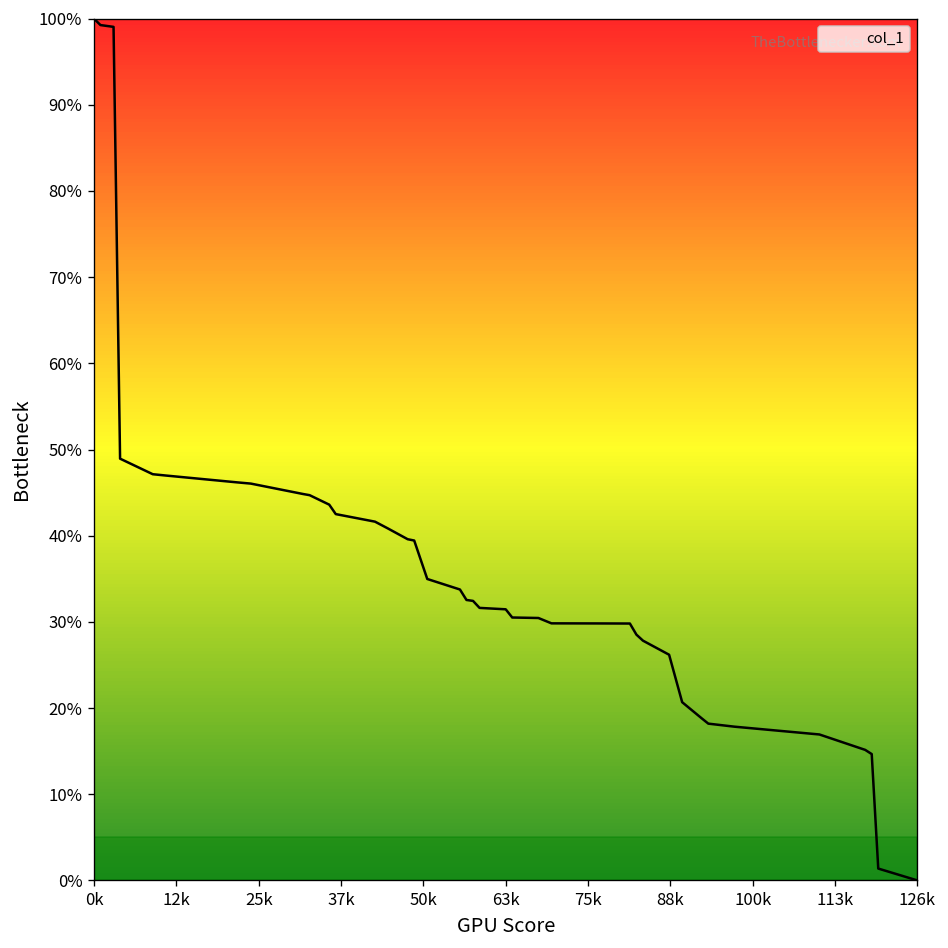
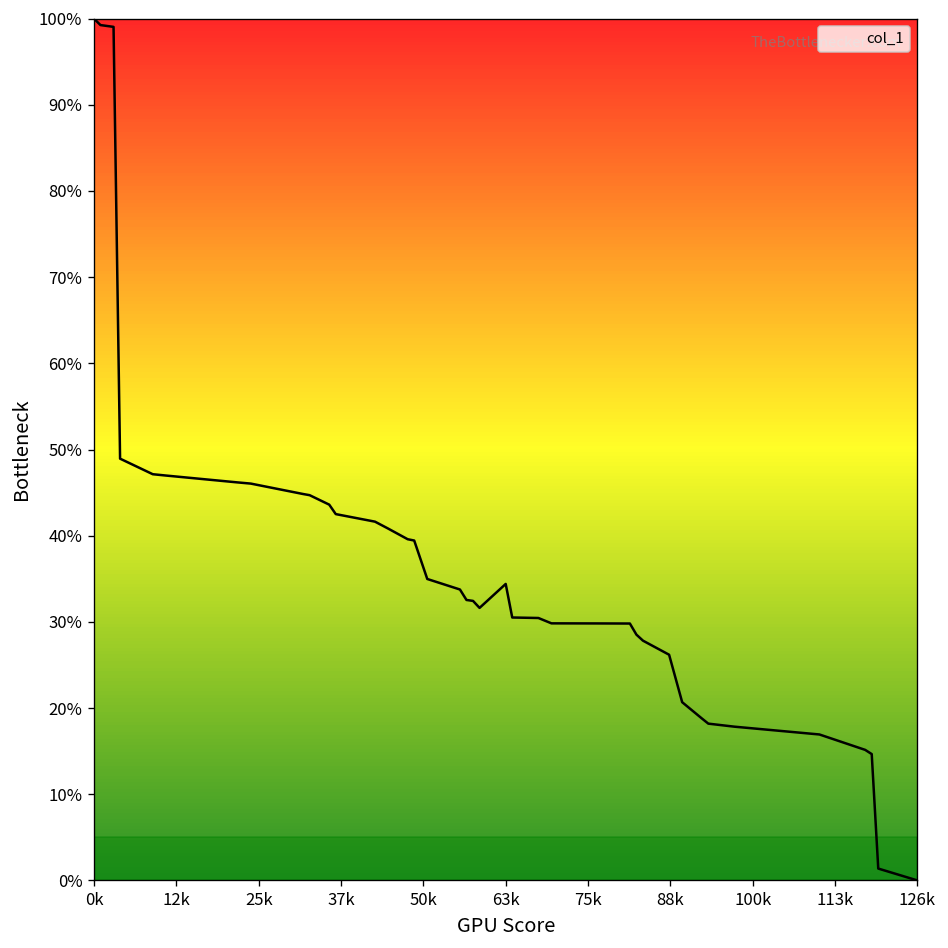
  {
    "0k": "100%",
-   "63k": "31%",
+   "63k": "34%",
    "126k": "0%"
  }
